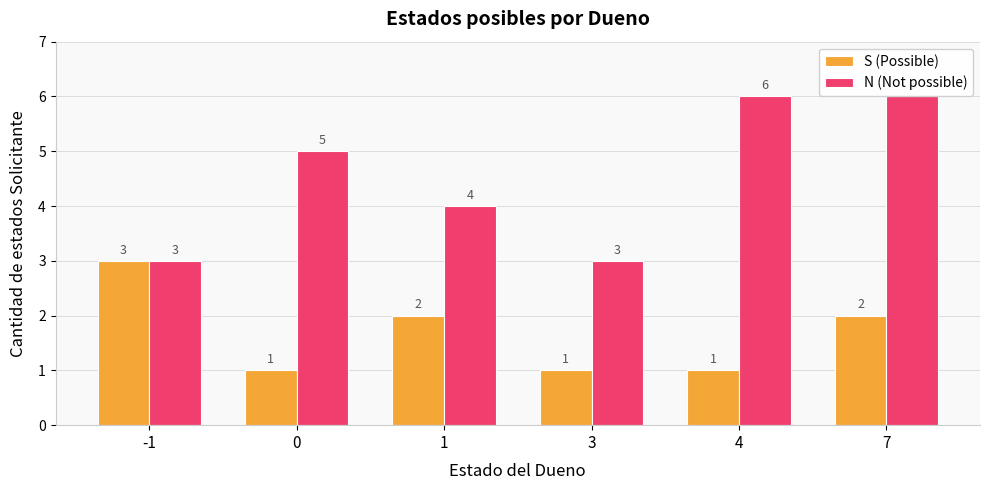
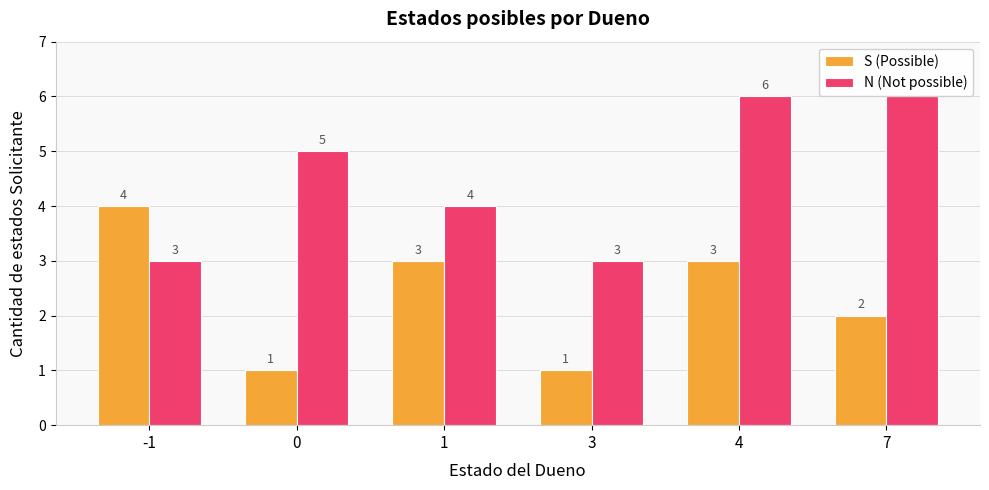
  {
    "S (Possible)": {
-     "-1": 3,
+     "-1": 4,
      "0": 1,
-     "1": 2,
+     "1": 3,
      "3": 1,
-     "4": 1,
+     "4": 3,
      "7": 2
    },
    "N (Not possible)": {
      "-1": 3,
      "0": 5,
      "1": 4,
      "3": 3,
      "4": 6
    }
  }
